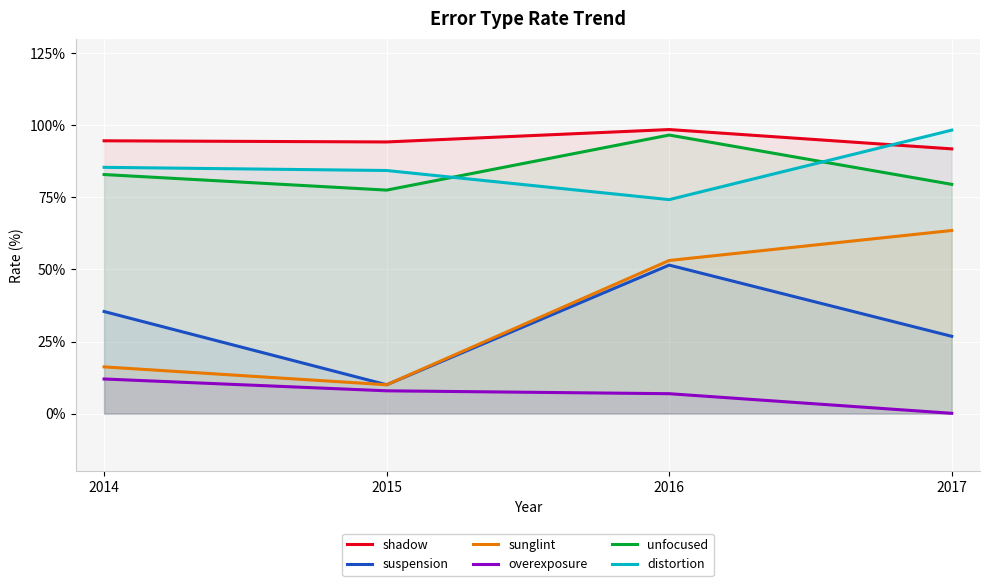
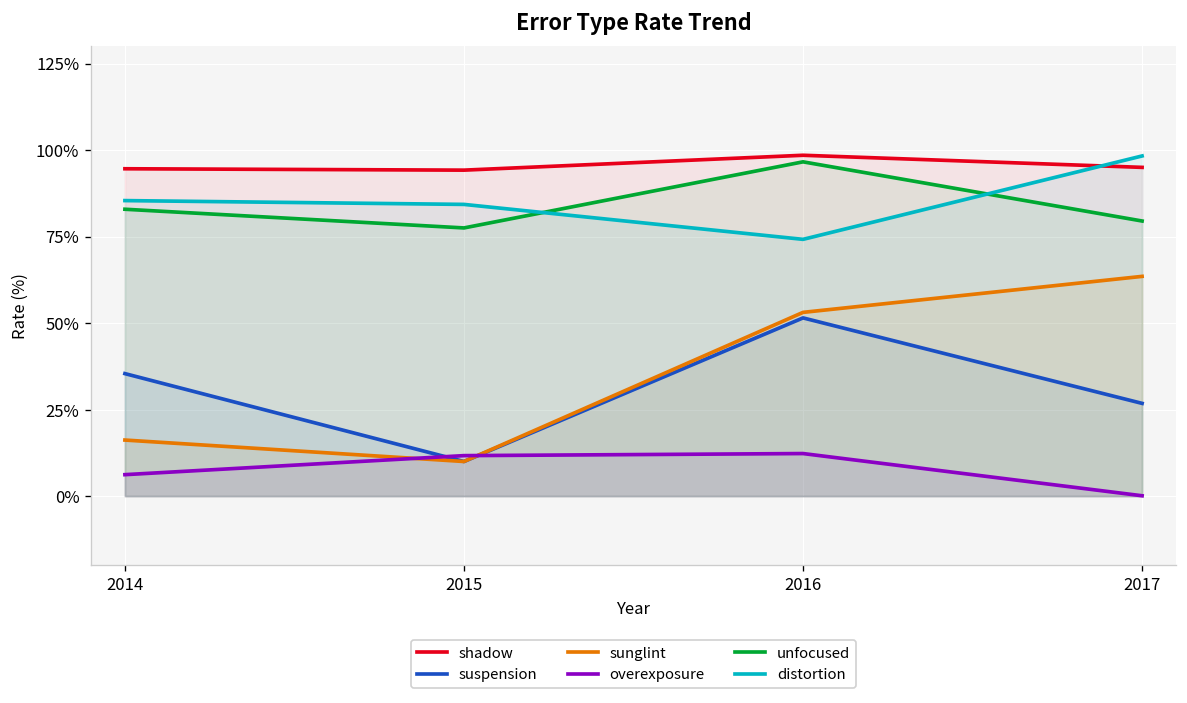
  {
    "shadow": {
      "2014": "95%",
      "2015": "94%",
      "2016": "99%",
-     "2017": "92%"
+     "2017": "95%"
    },
    "suspension": {
      "2014": "35%",
      "2016": "52%",
      "2017": "27%"
    },
    "sunglint": {
      "2014": "16%",
      "2016": "53%",
      "2017": "64%"
    },
    "overexposure": {
-     "2014": "12%",
-     "2015": "8%",
-     "2016": "7%",
+     "2014": "6%",
+     "2015": "12%",
+     "2016": "12%",
      "2017": "0%"
    },
    "unfocused": {
      "2014": "83%",
      "2015": "78%",
      "2016": "97%",
      "2017": "80%"
    },
    "distortion": {
      "2014": "85%",
      "2015": "84%",
      "2016": "74%",
      "2017": "98%"
    }
  }
